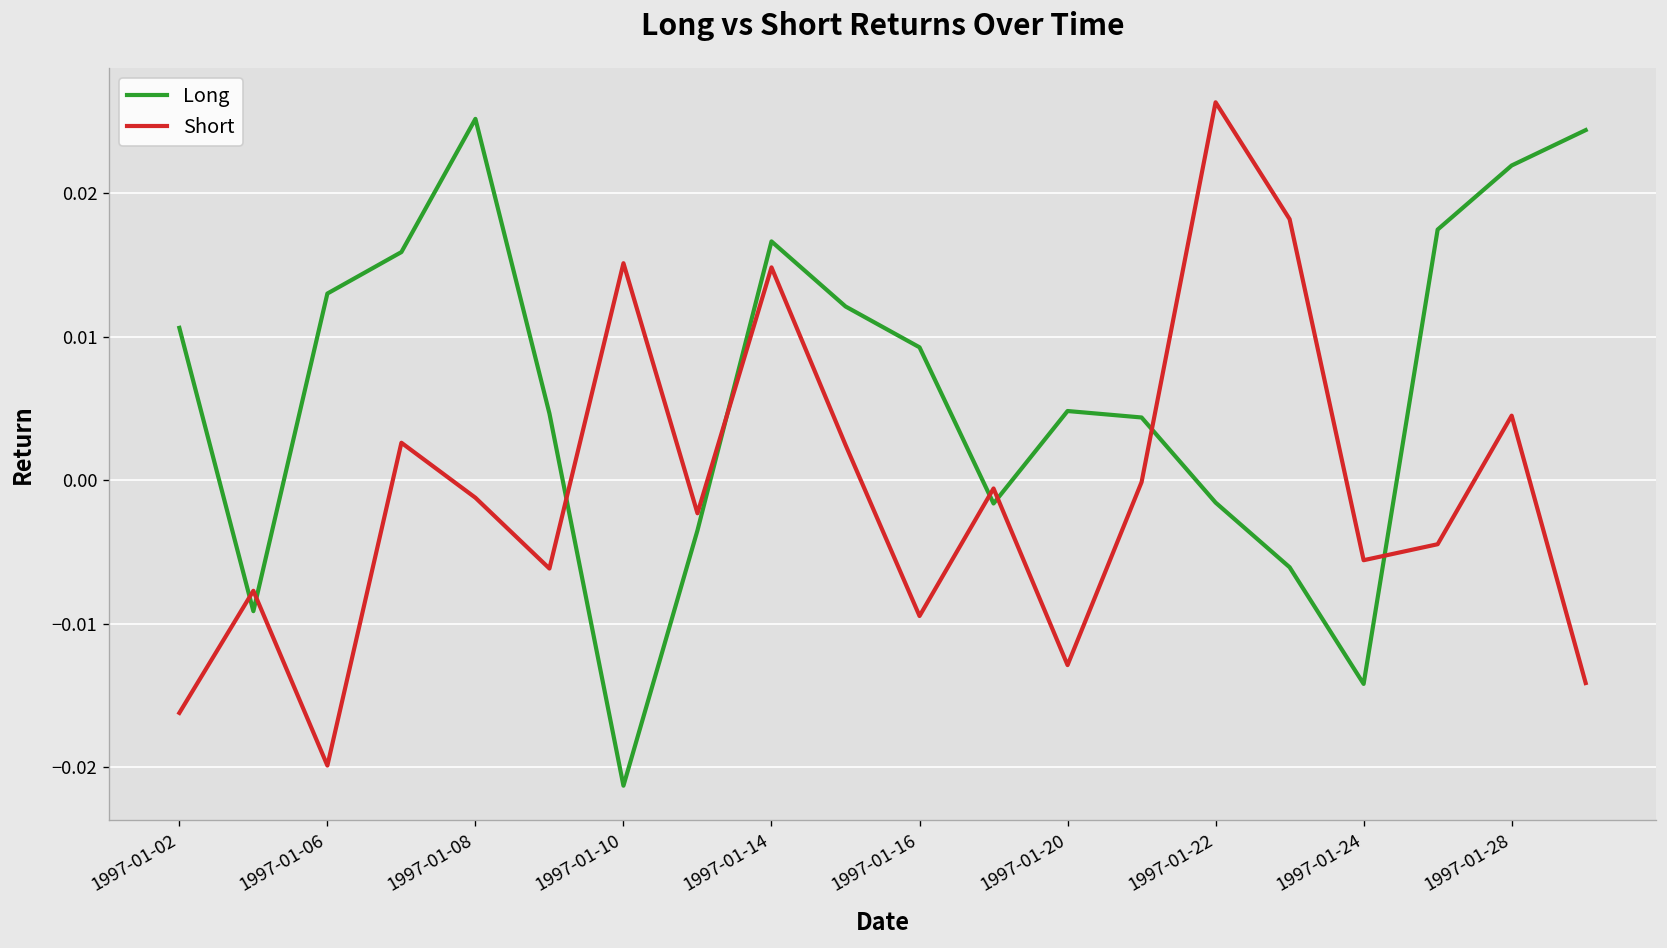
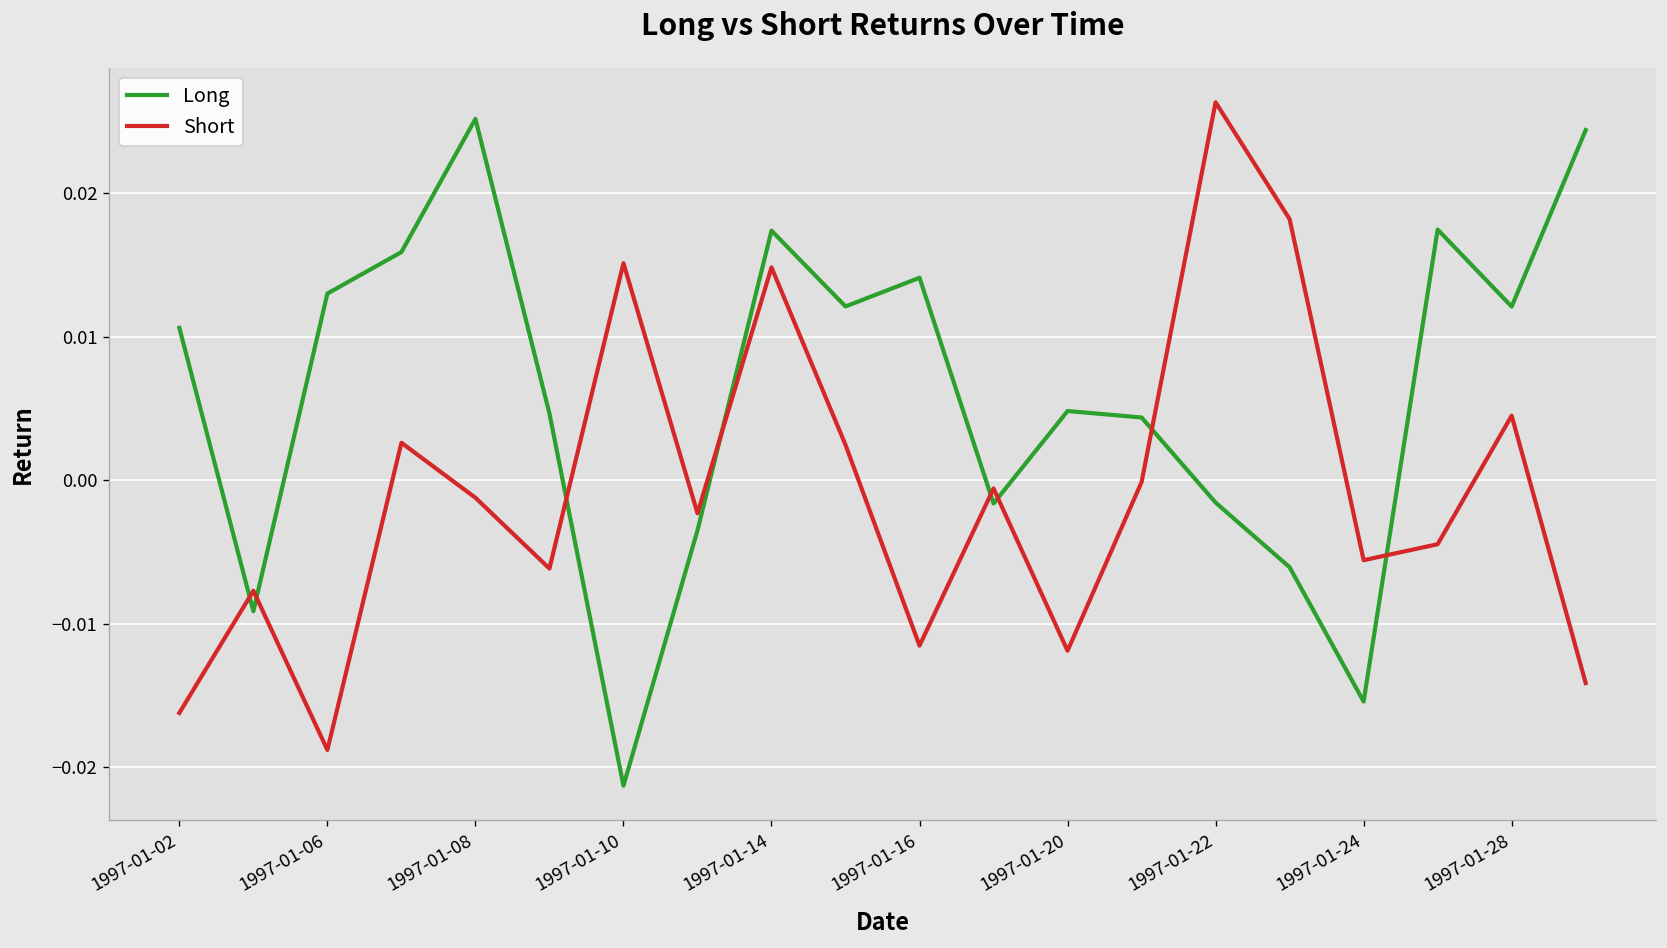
  {
    "Long": {
      "1997-01-02": 0.0106,
      "1997-01-06": 0.0130,
      "1997-01-08": 0.0252,
      "1997-01-10": -0.0213,
-     "1997-01-14": 0.0166,
-     "1997-01-16": 0.0093,
+     "1997-01-14": 0.0174,
+     "1997-01-16": 0.0141,
      "1997-01-20": 0.0048,
      "1997-01-22": -0.0016,
-     "1997-01-24": -0.0142,
-     "1997-01-28": 0.0219
+     "1997-01-24": -0.0154,
+     "1997-01-28": 0.0121
    },
    "Short": {
      "1997-01-02": -0.0162,
-     "1997-01-06": -0.0199,
+     "1997-01-06": -0.0188,
      "1997-01-08": -0.0012,
      "1997-01-10": 0.0151,
      "1997-01-14": 0.0148,
-     "1997-01-16": -0.0095,
-     "1997-01-20": -0.0129,
+     "1997-01-16": -0.0115,
+     "1997-01-20": -0.0119,
      "1997-01-22": 0.0263,
      "1997-01-24": -0.0056,
      "1997-01-28": 0.0045
    }
  }
